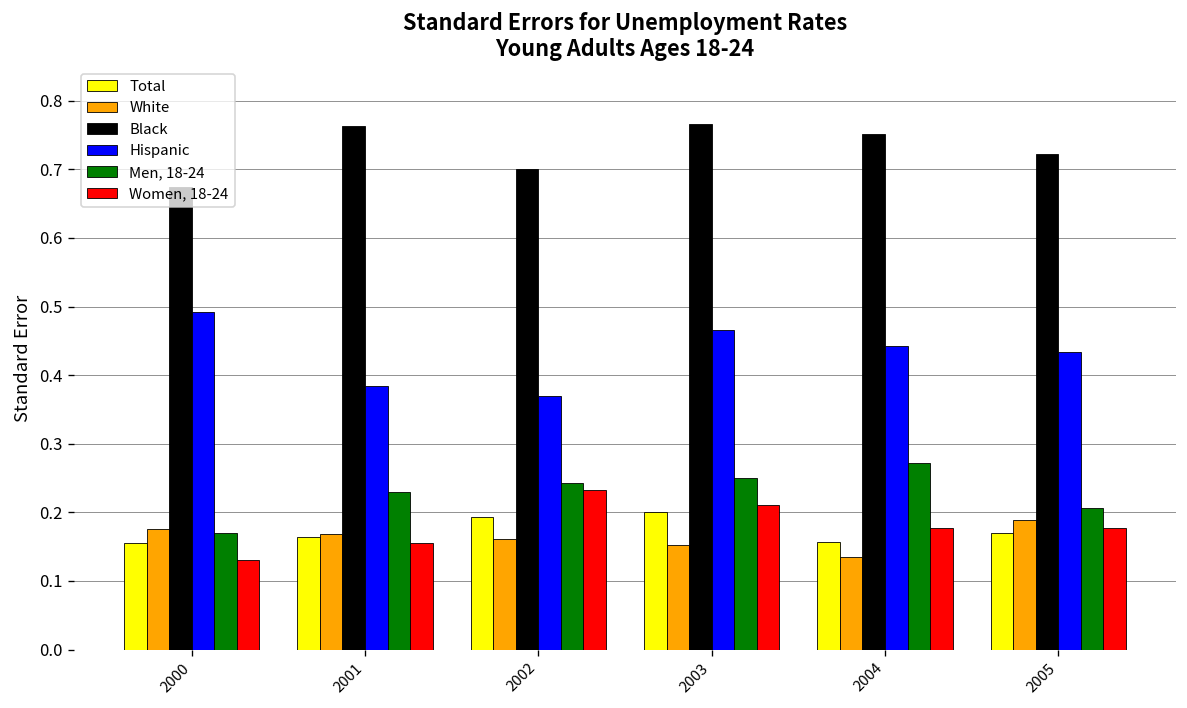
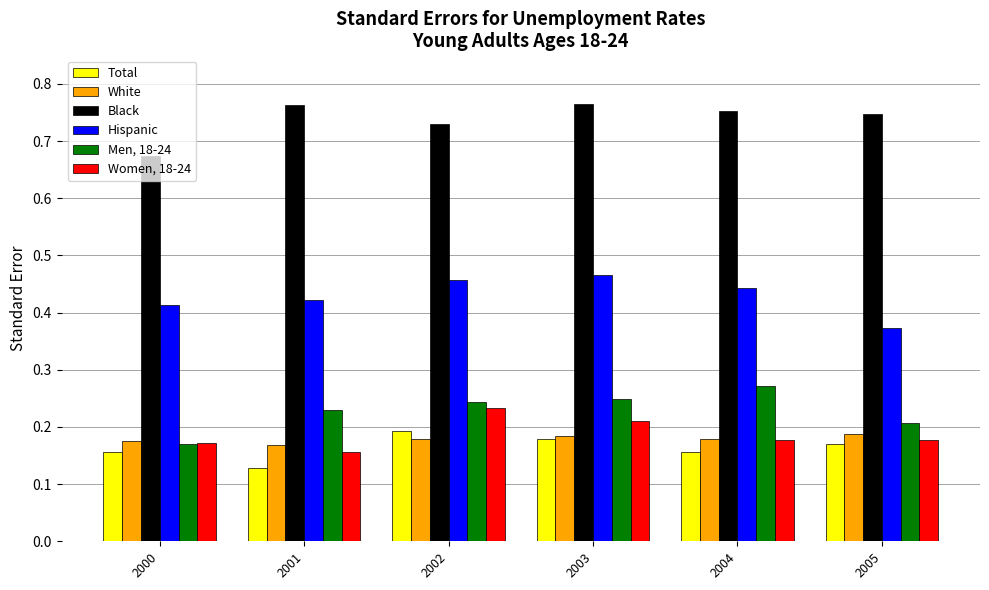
  {
    "Total": {
      "2000": 0.16,
-     "2001": 0.16,
+     "2001": 0.13,
      "2002": 0.19,
-     "2003": 0.20,
+     "2003": 0.18,
      "2004": 0.16,
      "2005": 0.17
    },
    "White": {
      "2000": 0.18,
      "2001": 0.17,
-     "2002": 0.16,
-     "2003": 0.15,
-     "2004": 0.14,
+     "2002": 0.18,
+     "2003": 0.18,
+     "2004": 0.18,
      "2005": 0.19
    },
    "Black": {
      "2001": 0.76,
-     "2002": 0.70,
+     "2002": 0.73,
      "2003": 0.77,
      "2004": 0.75,
-     "2005": 0.72
+     "2005": 0.75
    },
    "Hispanic": {
-     "2000": 0.49,
-     "2001": 0.38,
-     "2002": 0.37,
+     "2000": 0.41,
+     "2001": 0.42,
+     "2002": 0.46,
      "2003": 0.47,
      "2004": 0.44,
-     "2005": 0.43
+     "2005": 0.37
    },
    "Men, 18-24": {
      "2000": 0.17,
      "2001": 0.23,
      "2002": 0.24,
      "2003": 0.25,
      "2004": 0.27,
      "2005": 0.21
    },
    "Women, 18-24": {
-     "2000": 0.13,
+     "2000": 0.17,
      "2001": 0.16,
      "2002": 0.23,
      "2003": 0.21,
      "2004": 0.18,
      "2005": 0.18
    }
  }
